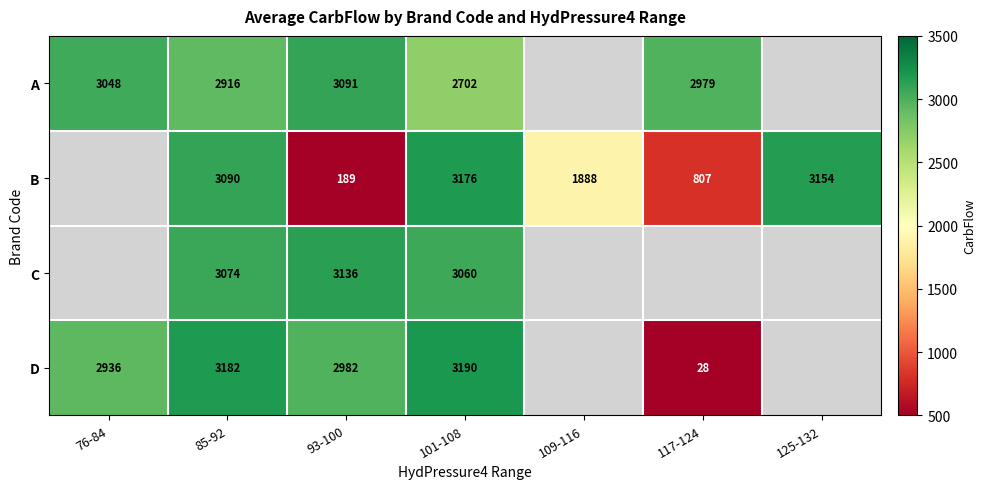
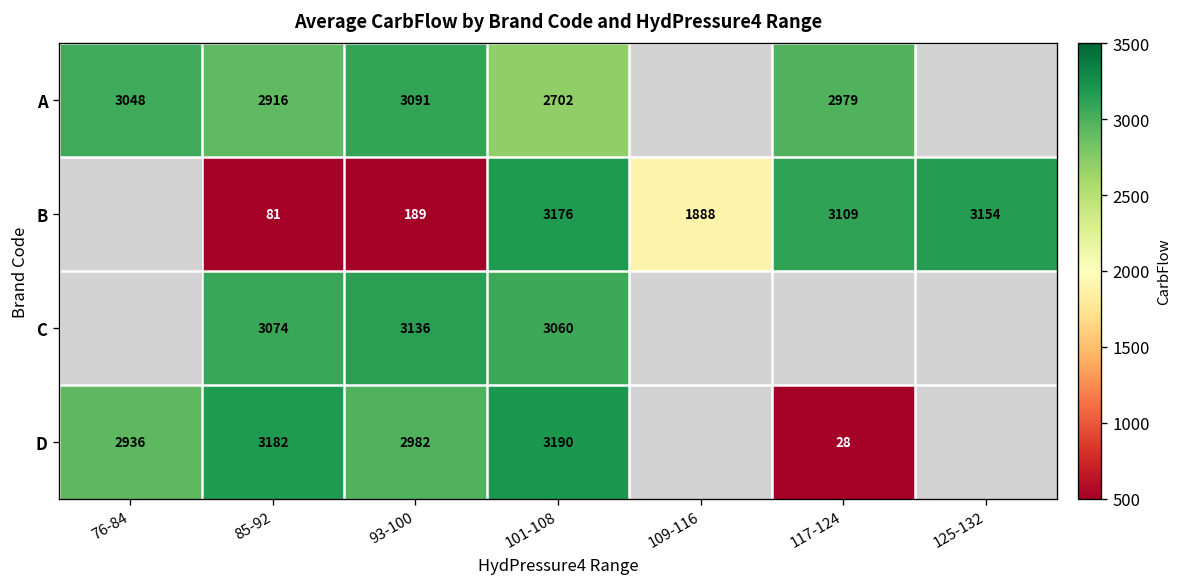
  {
    "A": {
      "76-84": 3048,
      "85-92": 2916,
      "93-100": 3091,
      "101-108": 2702,
      "117-124": 2979
    },
    "B": {
-     "85-92": 3090,
+     "85-92": 81,
      "93-100": 189,
      "101-108": 3176,
      "109-116": 1888,
-     "117-124": 807,
+     "117-124": 3109,
      "125-132": 3154
    },
    "C": {
      "85-92": 3074,
      "93-100": 3136,
      "101-108": 3060
    },
    "D": {
      "76-84": 2936,
      "85-92": 3182,
      "93-100": 2982,
      "101-108": 3190,
      "117-124": 28
    }
  }
